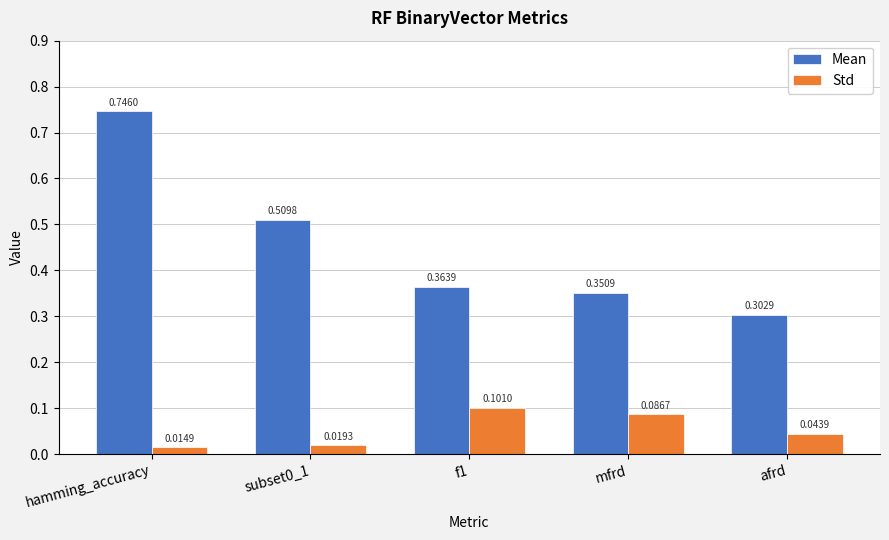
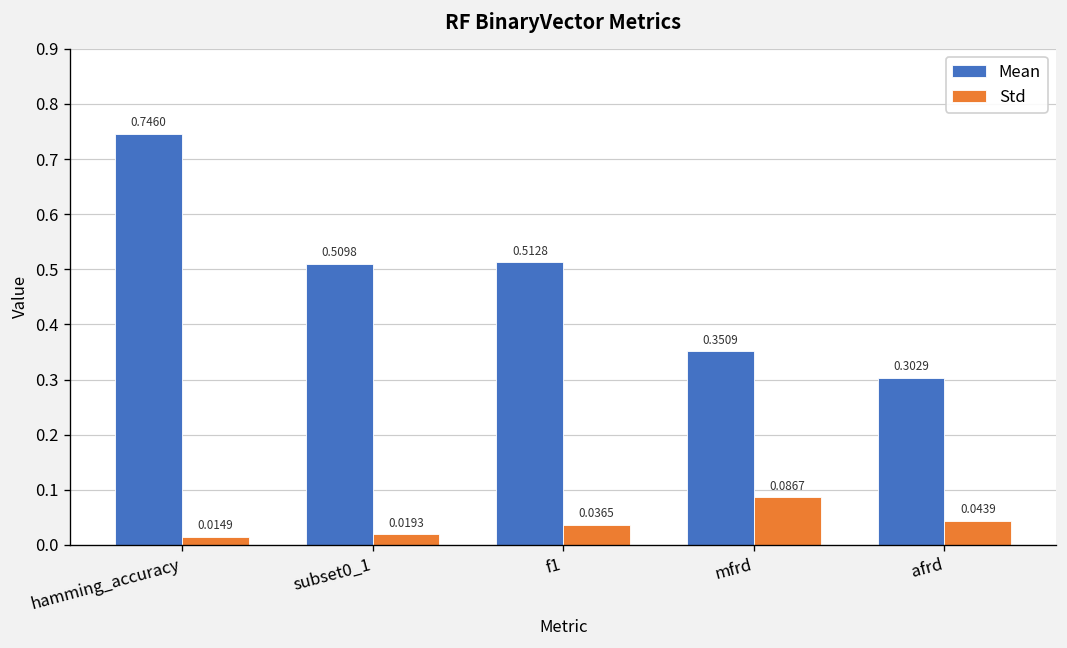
  {
    "Mean": {
      "hamming_accuracy": 0.7460,
      "subset0_1": 0.5098,
-     "f1": 0.3639,
+     "f1": 0.5128,
      "mfrd": 0.3509,
      "afrd": 0.3029
    },
    "Std": {
      "hamming_accuracy": 0.0149,
      "subset0_1": 0.0193,
-     "f1": 0.1010,
+     "f1": 0.0365,
      "mfrd": 0.0867,
      "afrd": 0.0439
    }
  }
